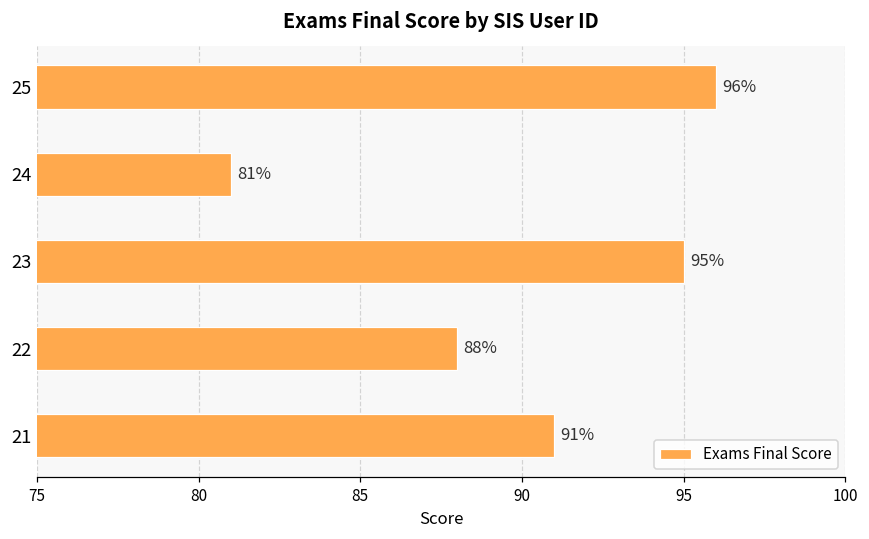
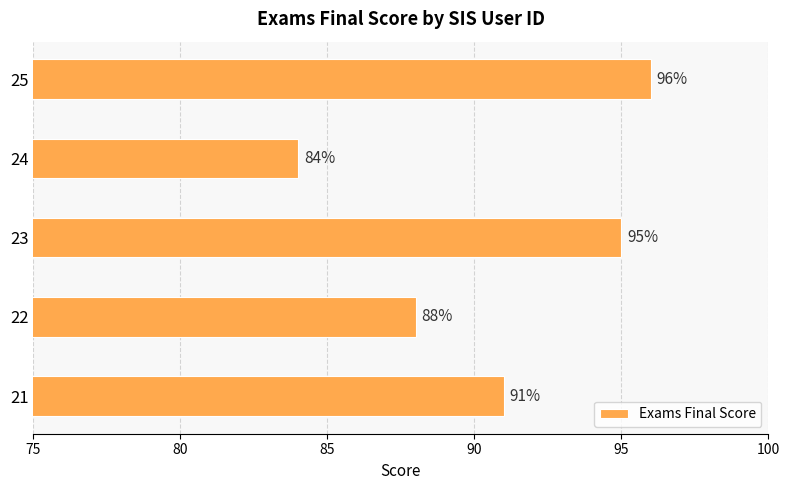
  {
    "25": "96%",
-   "24": "81%",
+   "24": "84%",
    "23": "95%",
    "22": "88%",
    "21": "91%"
  }
